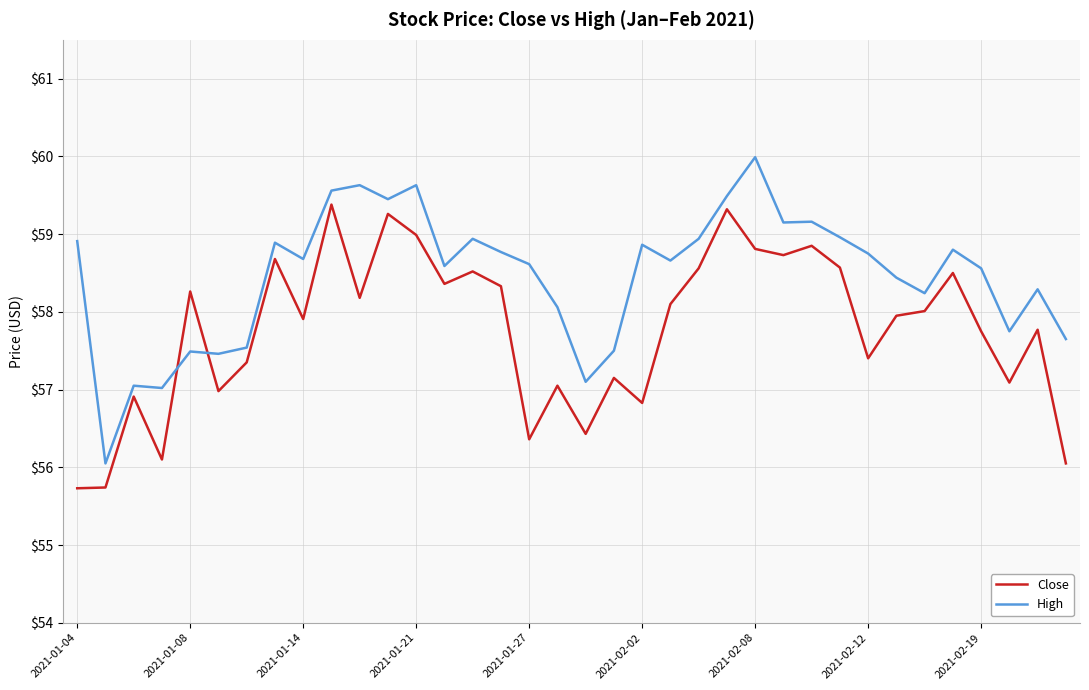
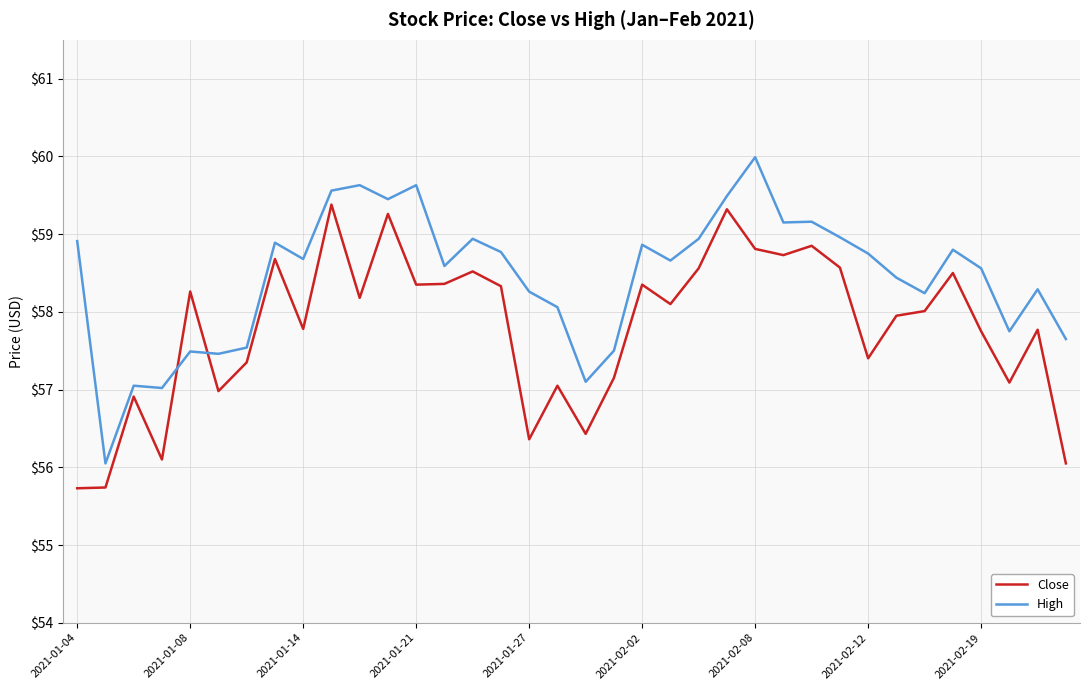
  {
    "Close": {
      "2021-01-04": "$55.7",
      "2021-01-08": "$58.3",
-     "2021-01-14": "$57.9",
-     "2021-01-21": "$59.0",
+     "2021-01-14": "$57.8",
+     "2021-01-21": "$58.3",
      "2021-01-27": "$56.4",
-     "2021-02-02": "$56.8",
+     "2021-02-02": "$58.3",
      "2021-02-08": "$58.8",
      "2021-02-12": "$57.4",
      "2021-02-19": "$57.8"
    },
    "High": {
      "2021-01-04": "$58.9",
      "2021-01-08": "$57.5",
      "2021-01-14": "$58.7",
      "2021-01-21": "$59.6",
-     "2021-01-27": "$58.6",
+     "2021-01-27": "$58.3",
      "2021-02-02": "$58.9",
      "2021-02-08": "$60.0",
      "2021-02-12": "$58.8",
      "2021-02-19": "$58.6"
    }
  }
